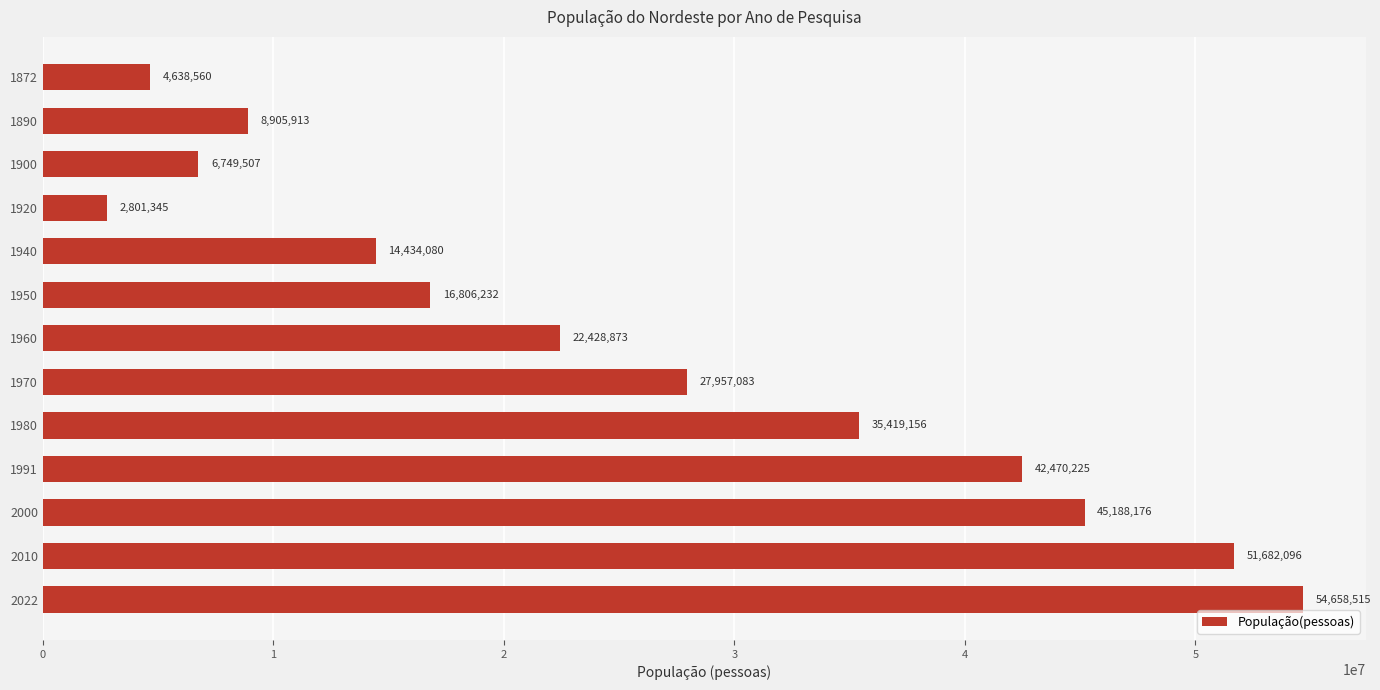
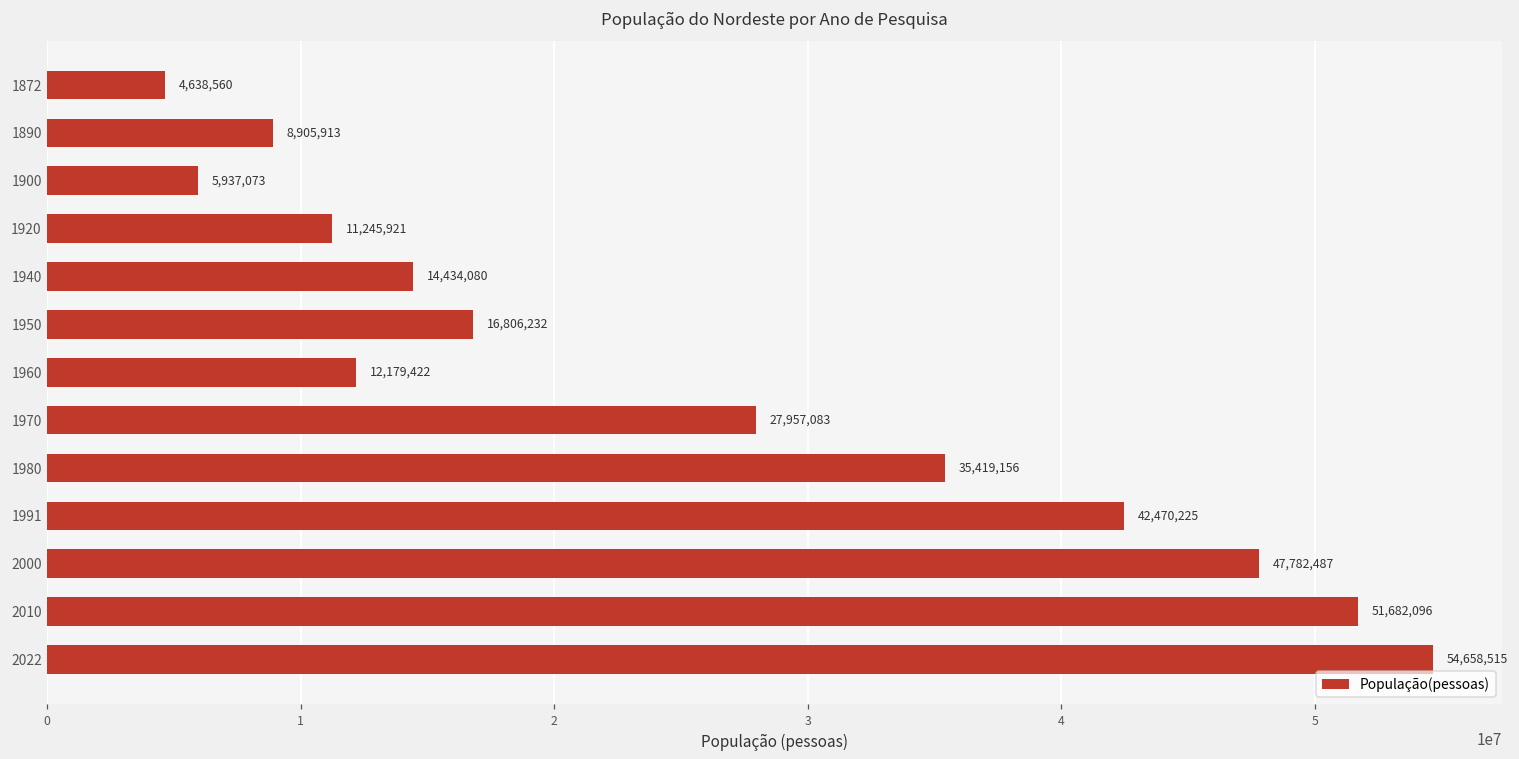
  {
    "1872": "4,638,560",
    "1890": "8,905,913",
-   "1900": "6,749,507",
-   "1920": "2,801,345",
+   "1900": "5,937,073",
+   "1920": "11,245,921",
    "1940": "14,434,080",
    "1950": "16,806,232",
-   "1960": "22,428,873",
+   "1960": "12,179,422",
    "1970": "27,957,083",
    "1980": "35,419,156",
    "1991": "42,470,225",
-   "2000": "45,188,176",
+   "2000": "47,782,487",
    "2010": "51,682,096",
    "2022": "54,658,515"
  }
